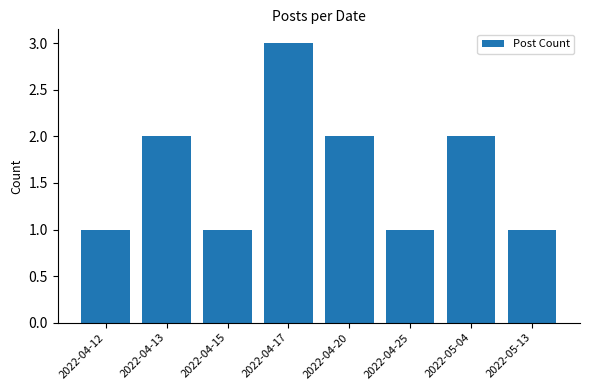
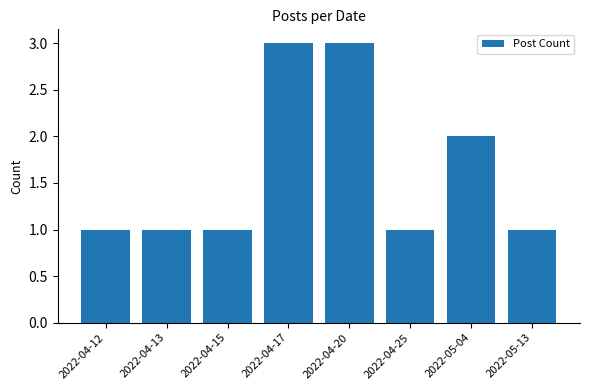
  {
    "2022-04-12": 1,
-   "2022-04-13": 2,
+   "2022-04-13": 1,
    "2022-04-15": 1,
    "2022-04-17": 3,
-   "2022-04-20": 2,
+   "2022-04-20": 3,
    "2022-04-25": 1,
    "2022-05-04": 2,
    "2022-05-13": 1
  }
